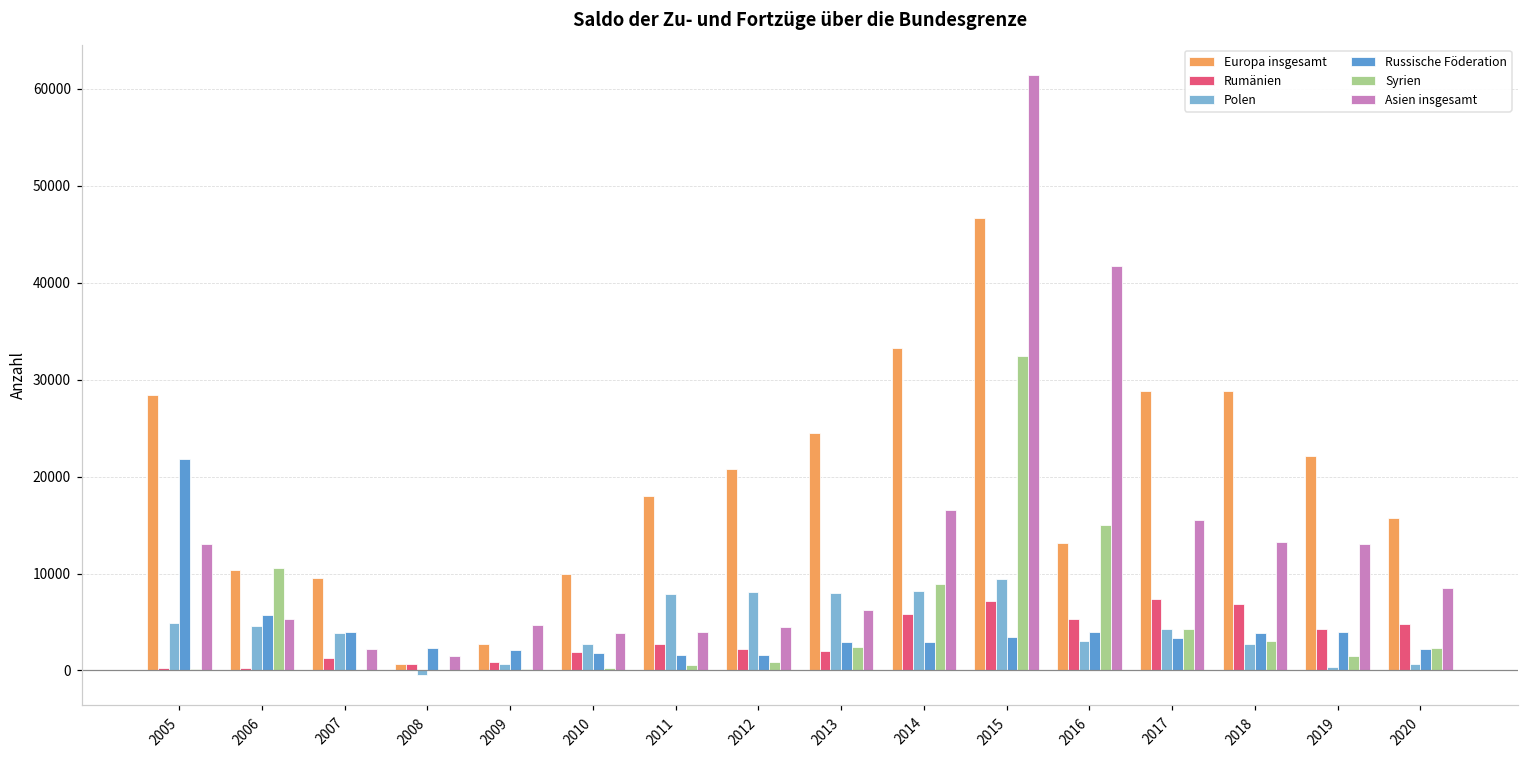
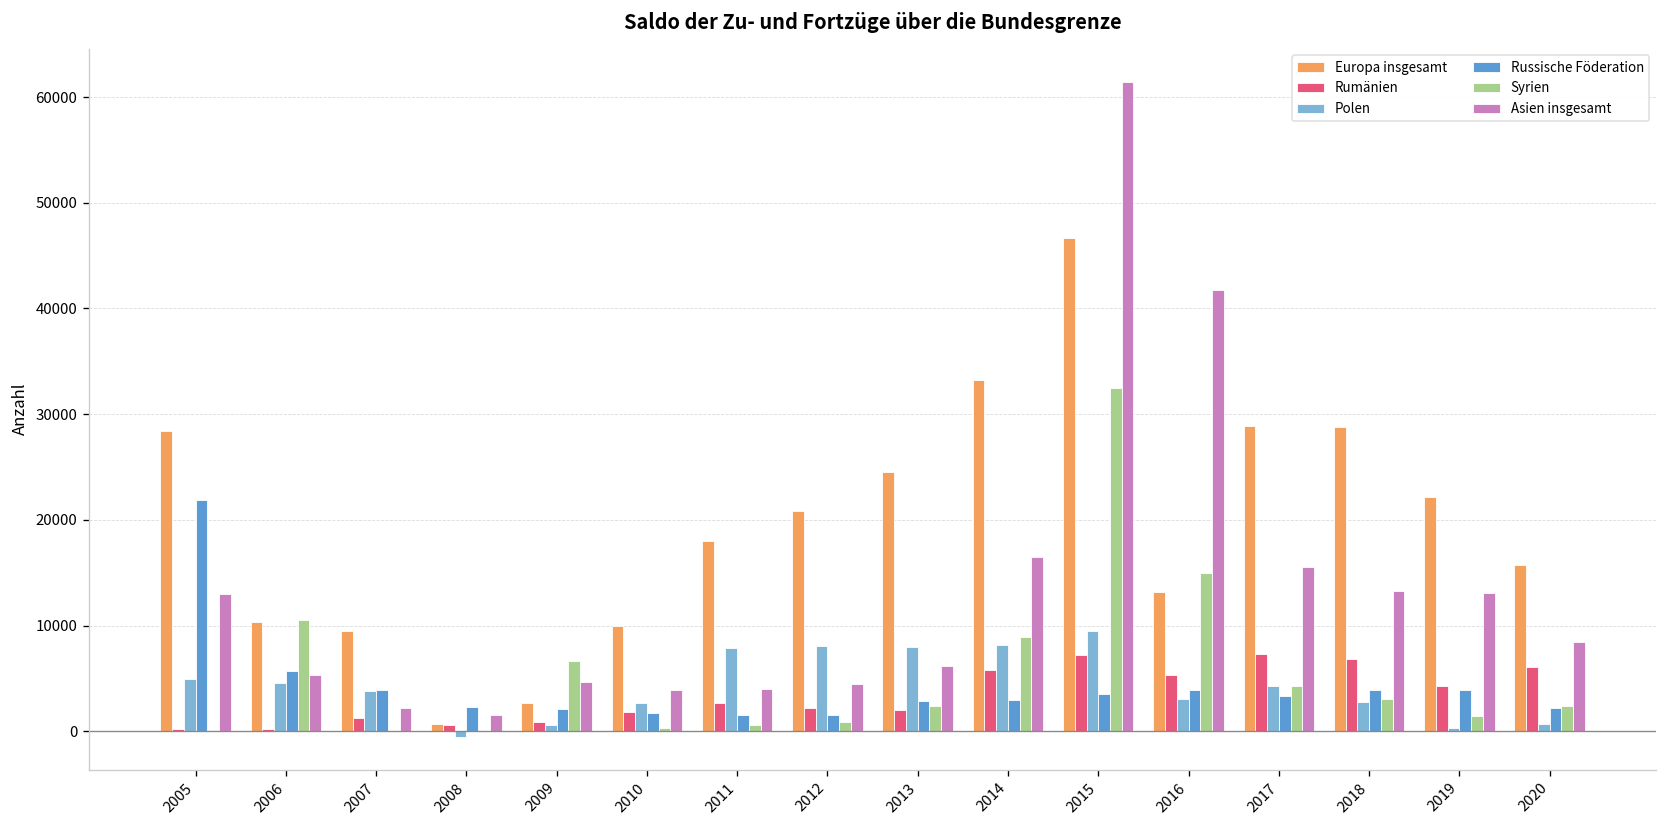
  {
    "Europa insgesamt": {
      "2005": 28000,
      "2006": 10000,
      "2007": 10000,
      "2008": 1000,
      "2009": 3000,
      "2010": 10000,
      "2011": 18000,
      "2012": 21000,
      "2013": 25000,
      "2014": 33000,
      "2015": 47000,
      "2016": 13000,
      "2017": 29000,
      "2018": 29000,
      "2019": 22000,
      "2020": 16000
    },
    "Rumänien": {
      "2007": 1000,
      "2008": 1000,
      "2009": 1000,
      "2010": 2000,
      "2011": 3000,
      "2012": 2000,
      "2013": 2000,
      "2014": 6000,
      "2015": 7000,
      "2016": 5000,
      "2017": 7000,
      "2018": 7000,
      "2019": 4000,
-     "2020": 5000
+     "2020": 6000
    },
    "Syrien": {
      "2006": 11000,
-     "2009": 0,
+     "2009": 7000,
      "2010": 0,
      "2011": 1000,
      "2012": 1000,
      "2013": 2000,
      "2014": 9000,
      "2015": 32000,
      "2016": 15000,
      "2017": 4000,
      "2018": 3000,
      "2019": 1000,
      "2020": 2000
    },
    "Asien insgesamt": {
      "2005": 13000,
      "2006": 5000,
      "2007": 2000,
      "2008": 2000,
      "2009": 5000,
      "2010": 4000,
      "2011": 4000,
      "2012": 5000,
      "2013": 6000,
      "2014": 17000,
      "2015": 61000,
      "2016": 42000,
      "2017": 16000,
      "2018": 13000,
      "2019": 13000,
      "2020": 8000
    }
  }
